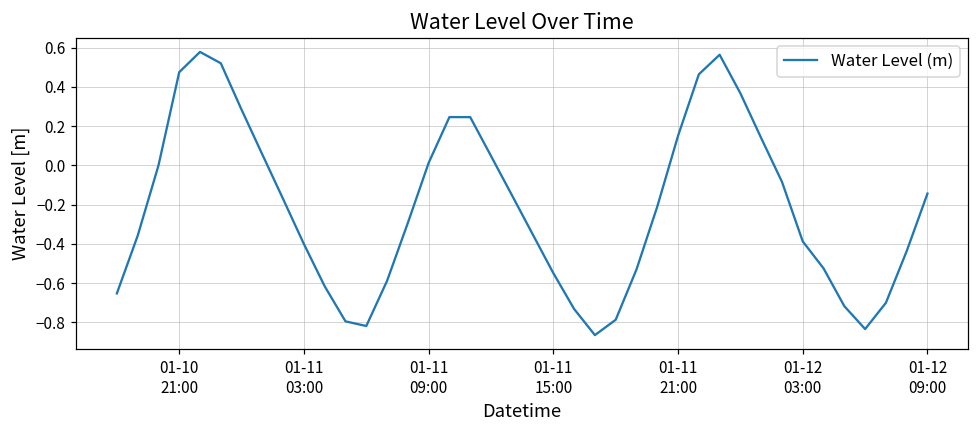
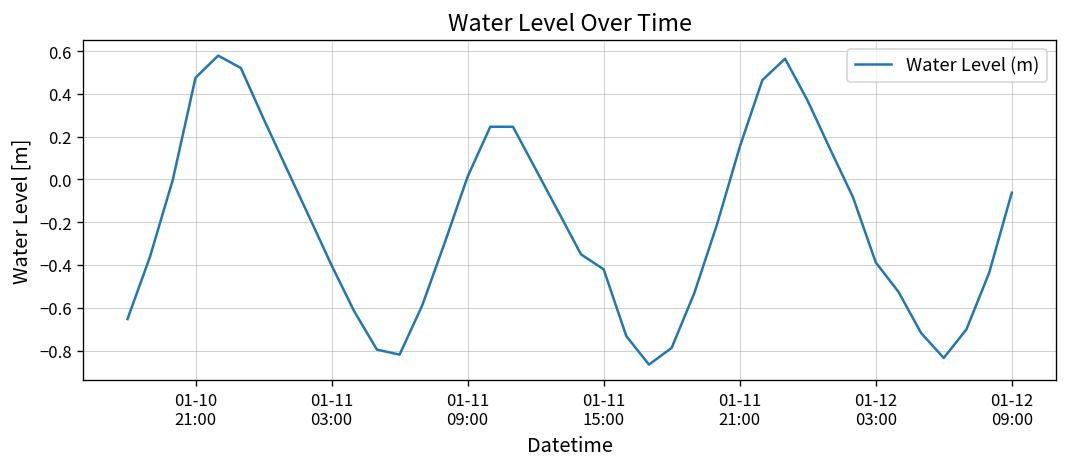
  {
    "01-10 21:00": 0.48,
    "01-11 03:00": -0.40,
    "01-11 09:00": 0.01,
-   "01-11 15:00": -0.55,
+   "01-11 15:00": -0.42,
    "01-11 21:00": 0.15,
    "01-12 03:00": -0.39,
-   "01-12 09:00": -0.14
+   "01-12 09:00": -0.06
  }
